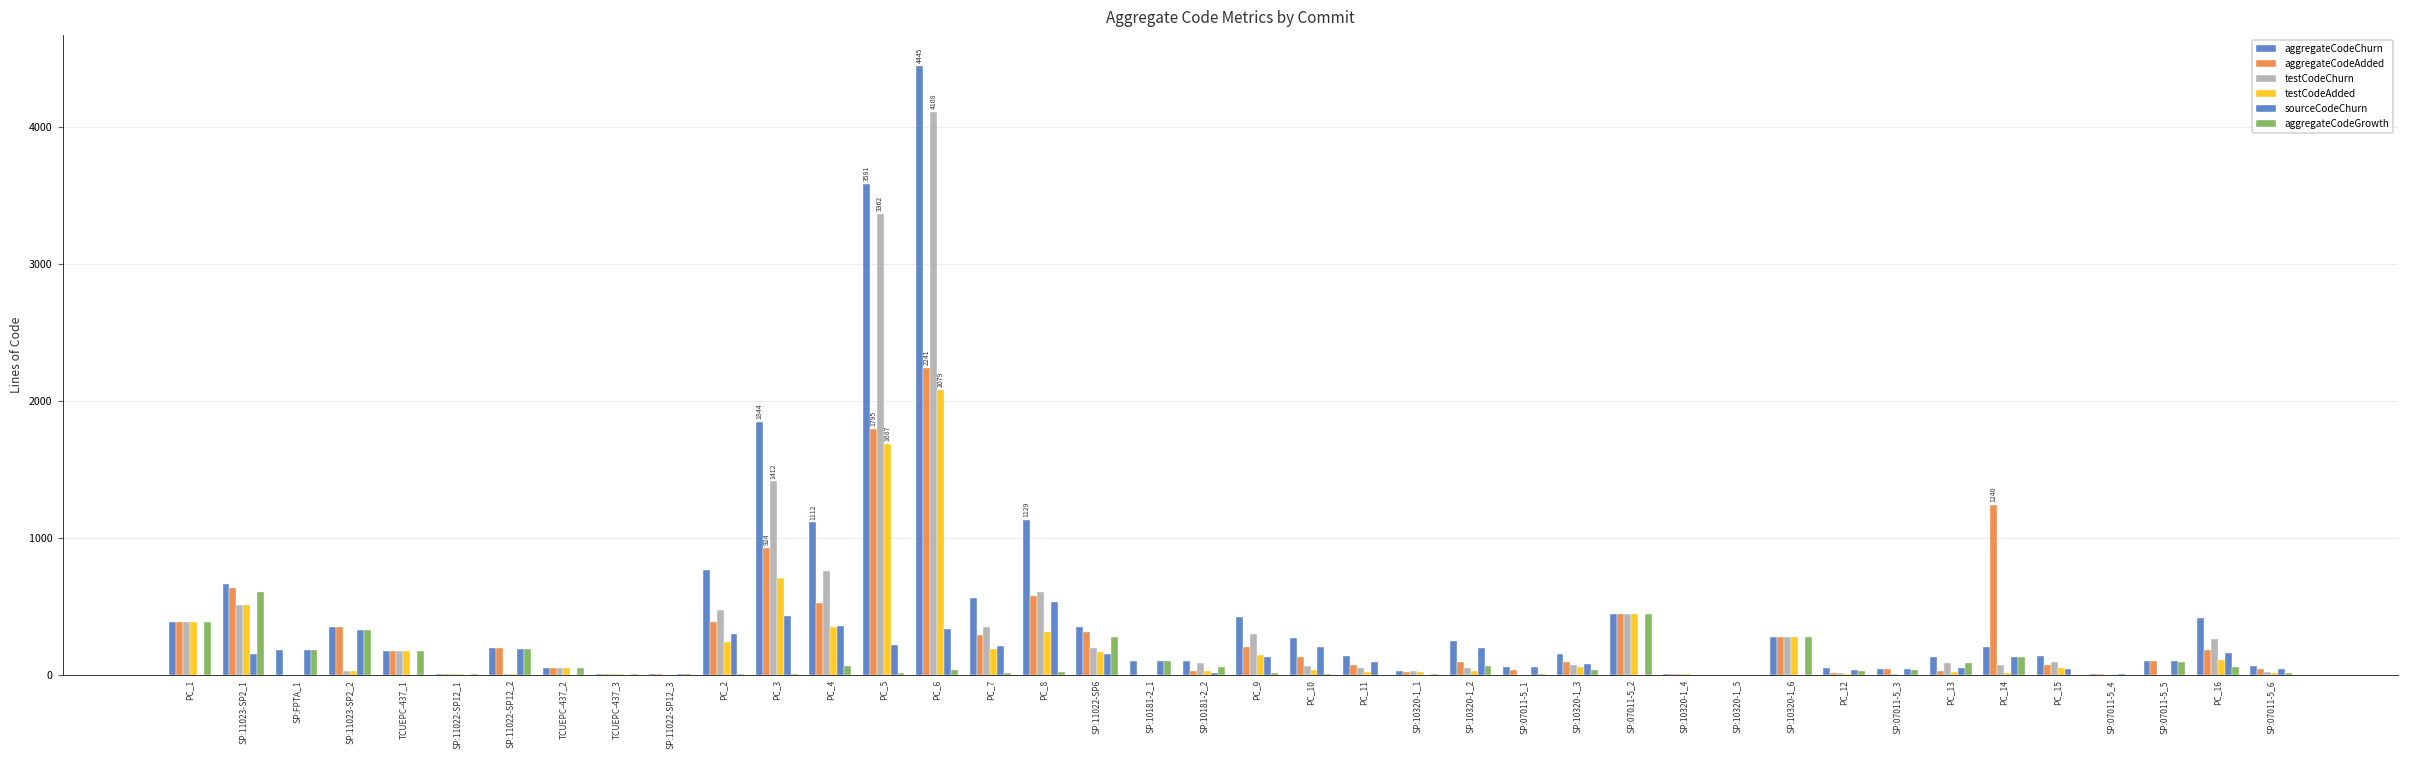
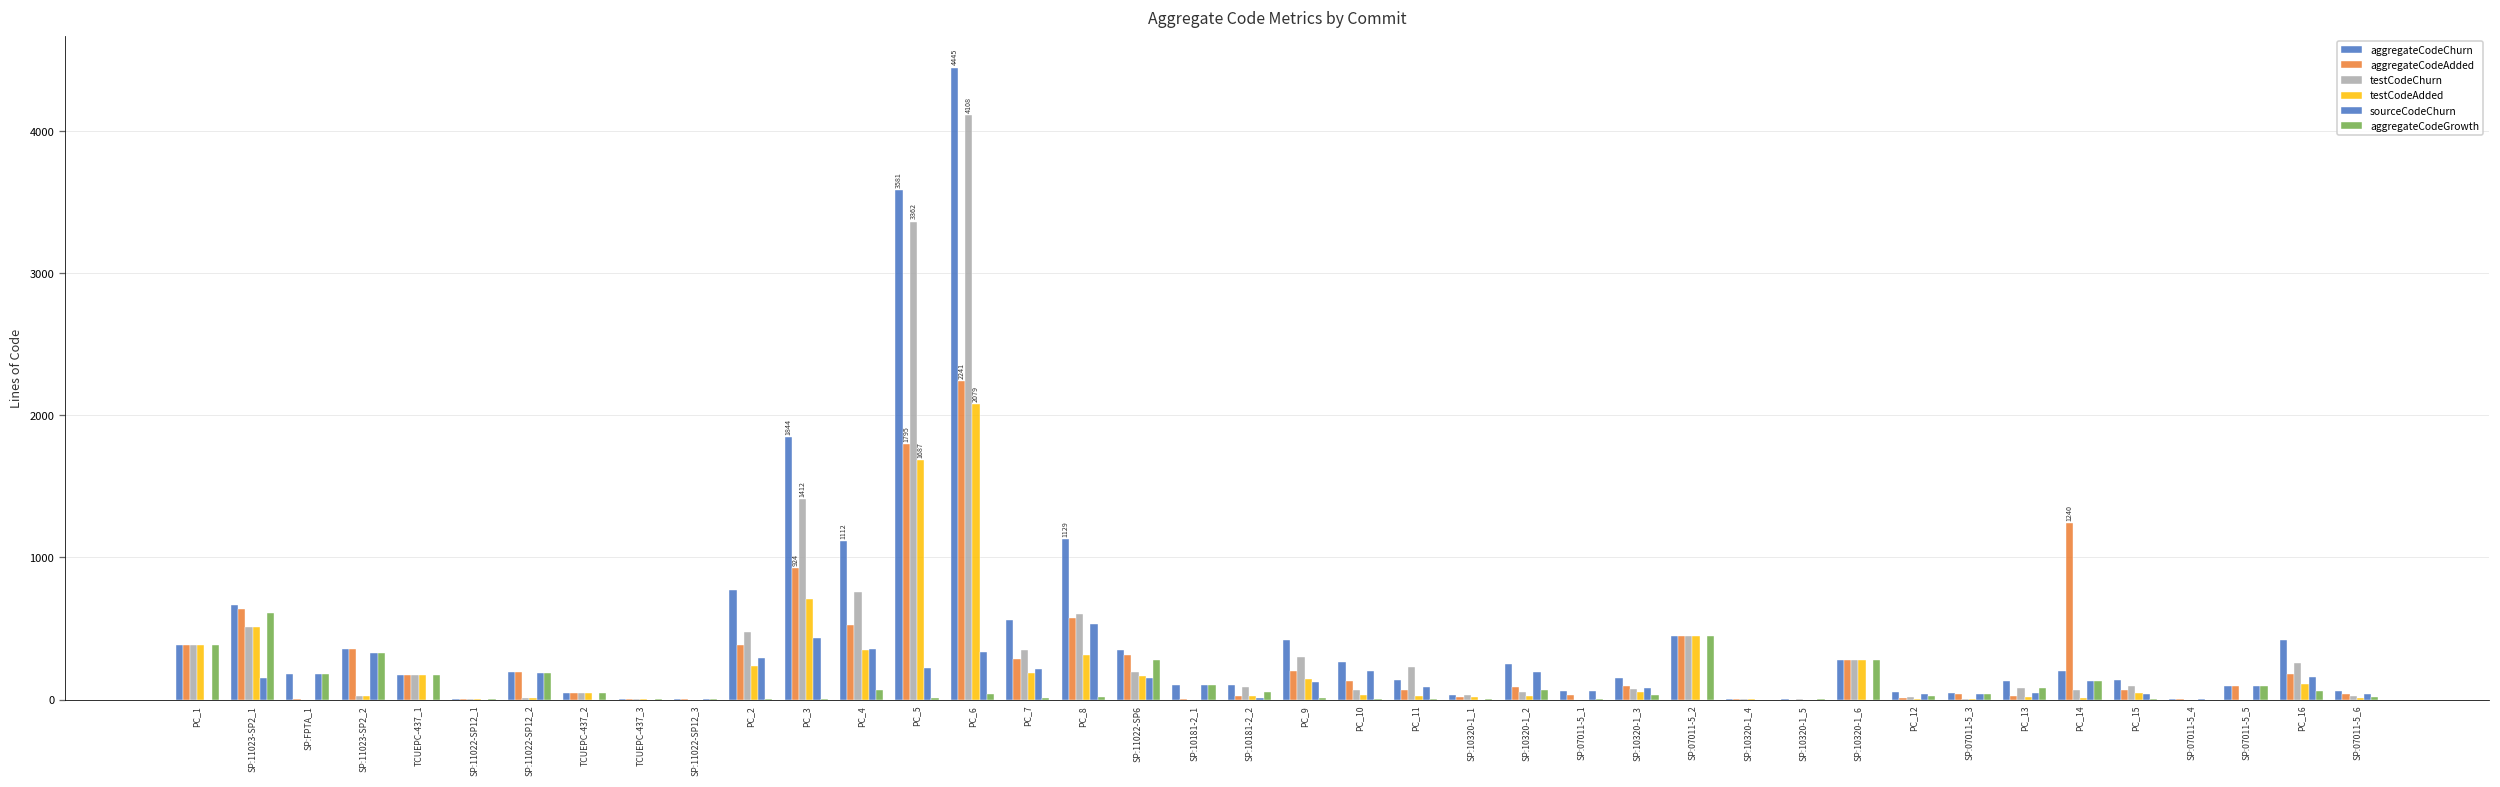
  {
    "aggregateCodeAdded": {
      "PC_3": 924,
      "PC_5": 1795,
      "PC_6": 2241,
      "PC_14": 1240
    },
    "testCodeChurn": {
      "PC_1": 390,
      "SP:11023-SP2_1": 510,
      "SP:FPTA_1": 0,
      "SP:11023-SP2_2": 20,
      "TCUEPC-437_1": 170,
      "TCUEPC-437_2": 50,
      "SP:11022-SP12_3": 0,
      "PC_2": 470,
      "PC_4": 760,
      "PC_7": 350,
      "PC_8": 600,
      "SP:11022-SP6": 200,
      "SP:10181-2_1": 0,
      "SP:10181-2_2": 90,
      "PC_9": 300,
      "PC_10": 70,
-     "PC_11": 50,
+     "PC_11": 230,
      "SP:10320-1_1": 30,
      "SP:10320-1_2": 50,
      "SP:07011-5_1": 0,
      "SP:10320-1_3": 70,
      "SP:07011-5_2": 450,
      "SP:10320-1_6": 280,
      "PC_13": 80,
      "PC_14": 70,
      "PC_15": 100,
      "SP:07011-5_4": 0,
      "SP:07011-5_5": 0,
      "PC_16": 260,
      "SP:07011-5_6": 20
    },
    "testCodeAdded": {
      "PC_5": 1687,
      "PC_6": 2079
    },
    "aggregateCodeGrowth": {
      "PC_1": 390,
      "SP:11023-SP2_1": 610,
      "SP:FPTA_1": 180,
      "SP:11023-SP2_2": 330,
      "TCUEPC-437_1": 170,
      "SP:11022-SP12_2": 190,
      "TCUEPC-437_2": 50,
      "PC_4": 70,
      "PC_6": 40,
      "SP:11022-SP6": 280,
      "SP:10181-2_1": 100,
      "SP:10181-2_2": 50,
      "SP:10320-1_2": 70,
      "SP:10320-1_3": 30,
      "SP:07011-5_2": 450,
      "SP:10320-1_4": 0,
      "SP:10320-1_6": 280,
      "PC_12": 30,
      "SP:07011-5_3": 40,
      "PC_13": 80,
      "PC_14": 130,
      "SP:07011-5_4": 0,
      "SP:07011-5_5": 100,
      "PC_16": 60
    }
  }
